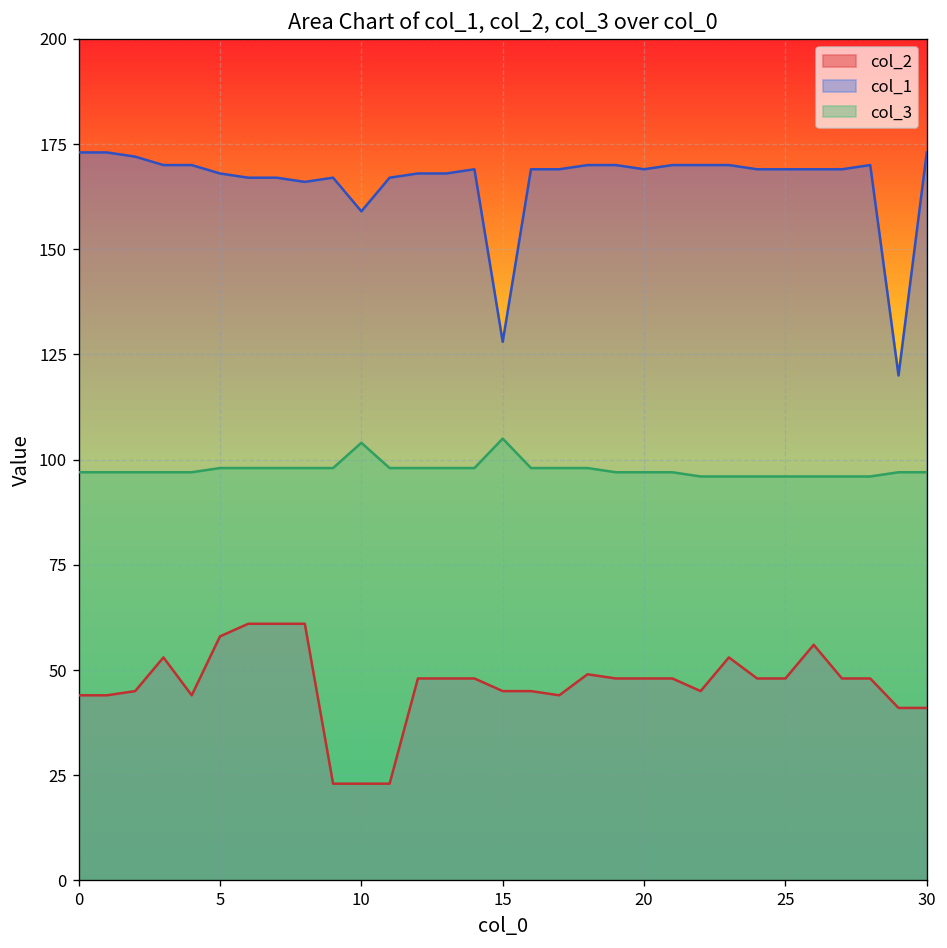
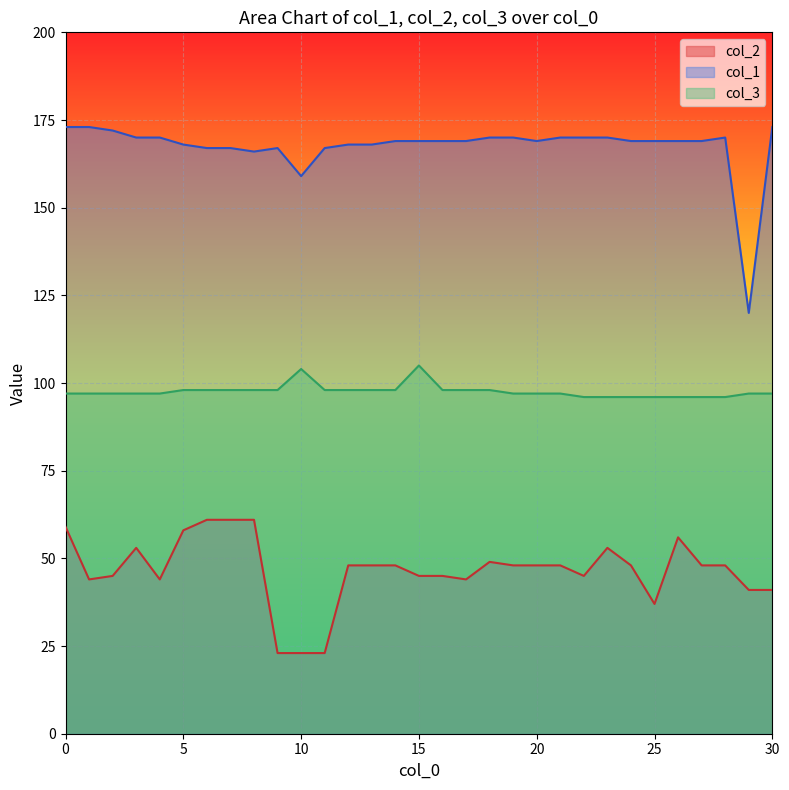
  {
    "col_2": {
-     "0": 44,
+     "0": 59,
      "5": 58,
      "10": 23,
      "15": 45,
      "20": 48,
-     "25": 48,
+     "25": 37,
      "30": 41
    },
    "col_1": {
      "0": 173,
      "5": 168,
      "10": 159,
-     "15": 128,
+     "15": 169,
      "20": 169,
      "25": 169,
      "30": 173
    },
    "col_3": {
      "0": 97,
      "5": 98,
      "10": 104,
      "15": 105,
      "20": 97,
      "25": 96,
      "30": 97
    }
  }
